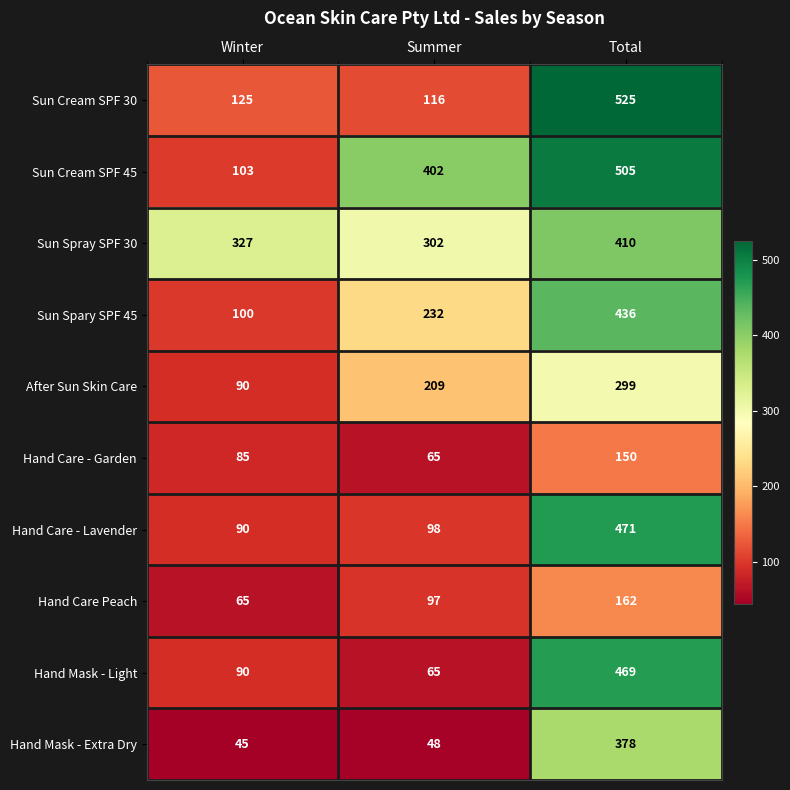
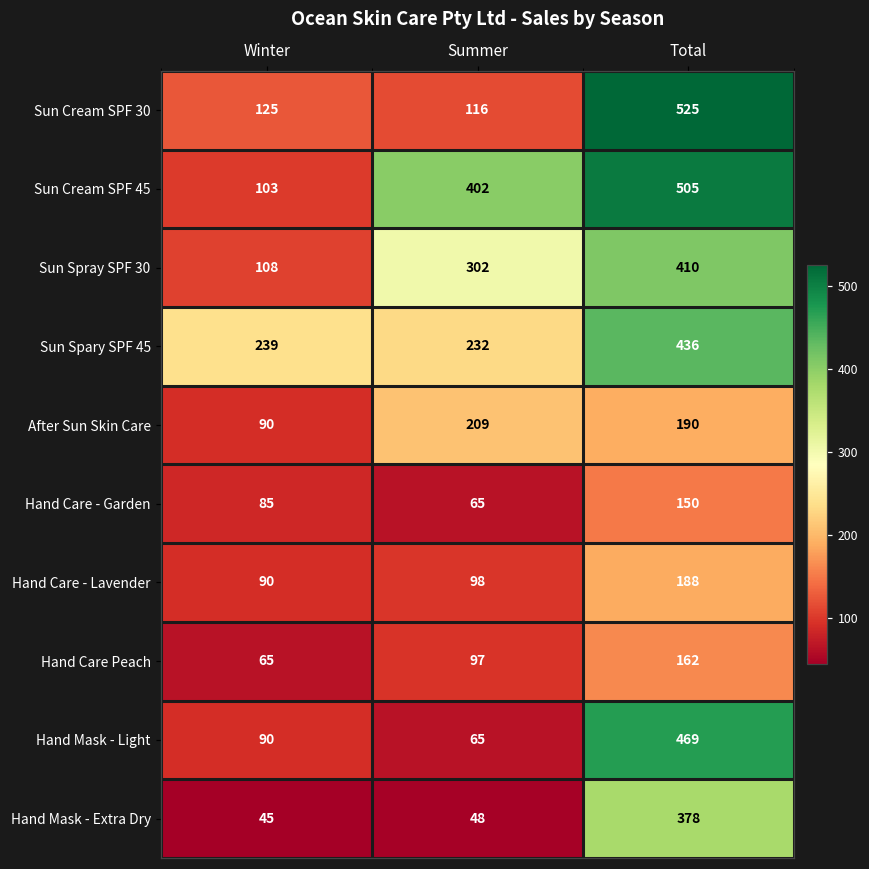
  {
    "Sun Cream SPF 30": {
      "Winter": 125,
      "Summer": 116,
      "Total": 525
    },
    "Sun Cream SPF 45": {
      "Winter": 103,
      "Summer": 402,
      "Total": 505
    },
    "Sun Spray SPF 30": {
-     "Winter": 327,
+     "Winter": 108,
      "Summer": 302,
      "Total": 410
    },
    "Sun Spary SPF 45": {
-     "Winter": 100,
+     "Winter": 239,
      "Summer": 232,
      "Total": 436
    },
    "After Sun Skin Care": {
      "Winter": 90,
      "Summer": 209,
-     "Total": 299
+     "Total": 190
    },
    "Hand Care - Garden": {
      "Winter": 85,
      "Summer": 65,
      "Total": 150
    },
    "Hand Care - Lavender": {
      "Winter": 90,
      "Summer": 98,
-     "Total": 471
+     "Total": 188
    },
    "Hand Care Peach": {
      "Winter": 65,
      "Summer": 97,
      "Total": 162
    },
    "Hand Mask - Light": {
      "Winter": 90,
      "Summer": 65,
      "Total": 469
    },
    "Hand Mask - Extra Dry": {
      "Winter": 45,
      "Summer": 48,
      "Total": 378
    }
  }
